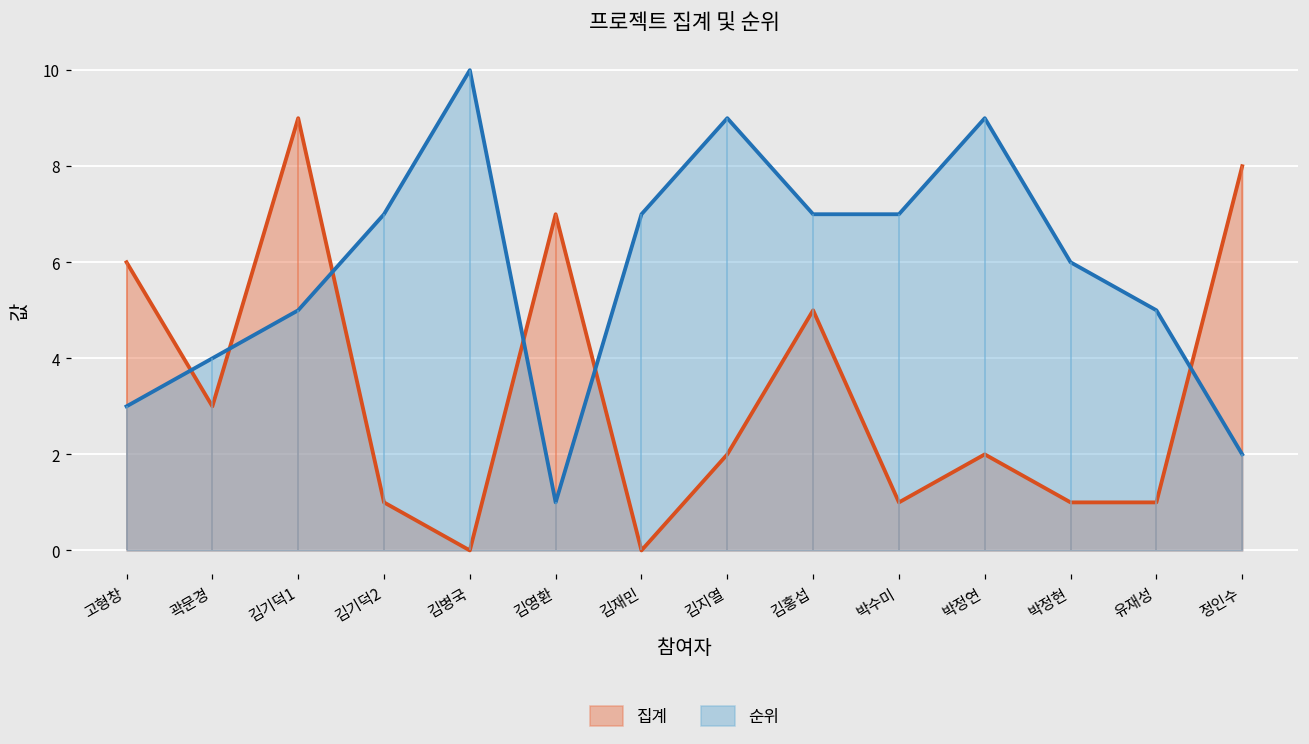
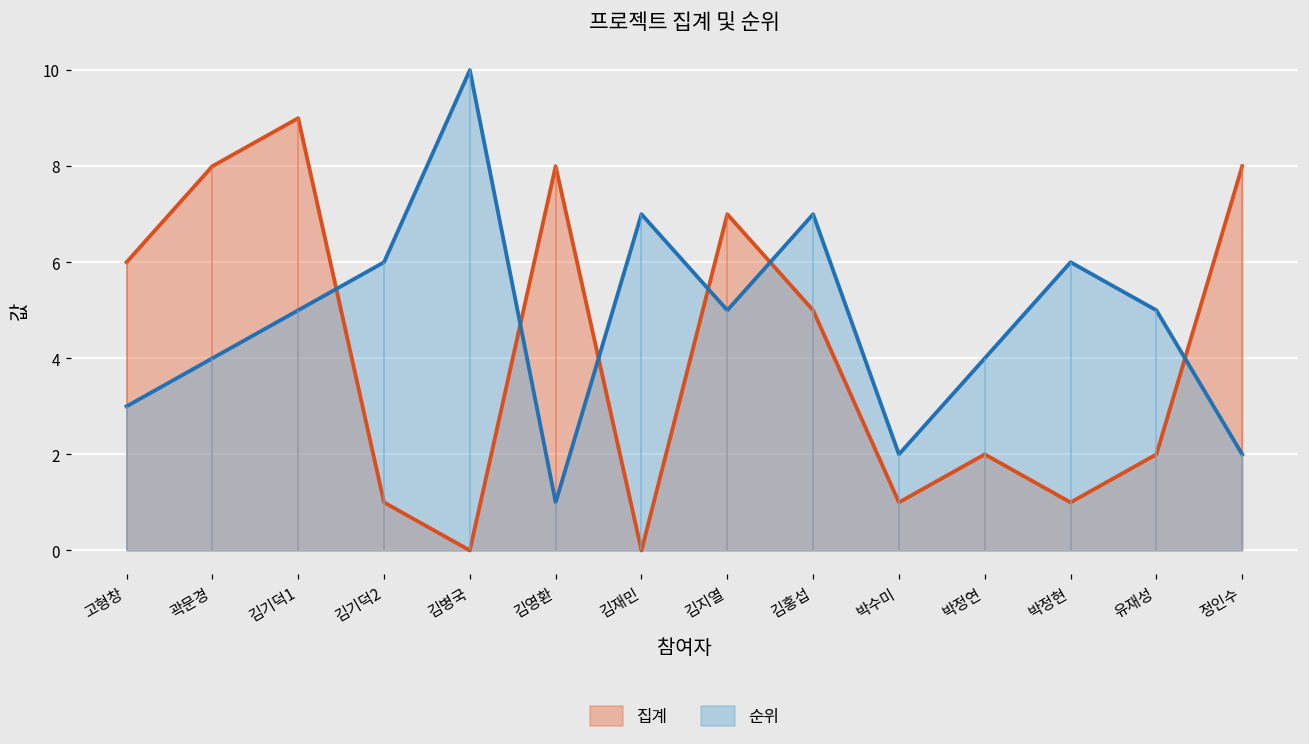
  {
    "집계": {
      "고형창": 6,
-     "곽문경": 3,
+     "곽문경": 8,
      "김기덕1": 9,
      "김기덕2": 1,
      "김병국": 0,
-     "김영환": 7,
+     "김영환": 8,
      "김재민": 0,
-     "김지열": 2,
+     "김지열": 7,
      "김홍섭": 5,
      "박수미": 1,
      "박정연": 2,
      "박정현": 1,
-     "유재성": 1,
+     "유재성": 2,
      "정인수": 8
    },
    "순위": {
      "고형창": 3,
      "곽문경": 4,
      "김기덕1": 5,
-     "김기덕2": 7,
+     "김기덕2": 6,
      "김병국": 10,
      "김영환": 1,
      "김재민": 7,
-     "김지열": 9,
+     "김지열": 5,
      "김홍섭": 7,
-     "박수미": 7,
-     "박정연": 9,
+     "박수미": 2,
+     "박정연": 4,
      "박정현": 6,
      "유재성": 5,
      "정인수": 2
    }
  }
